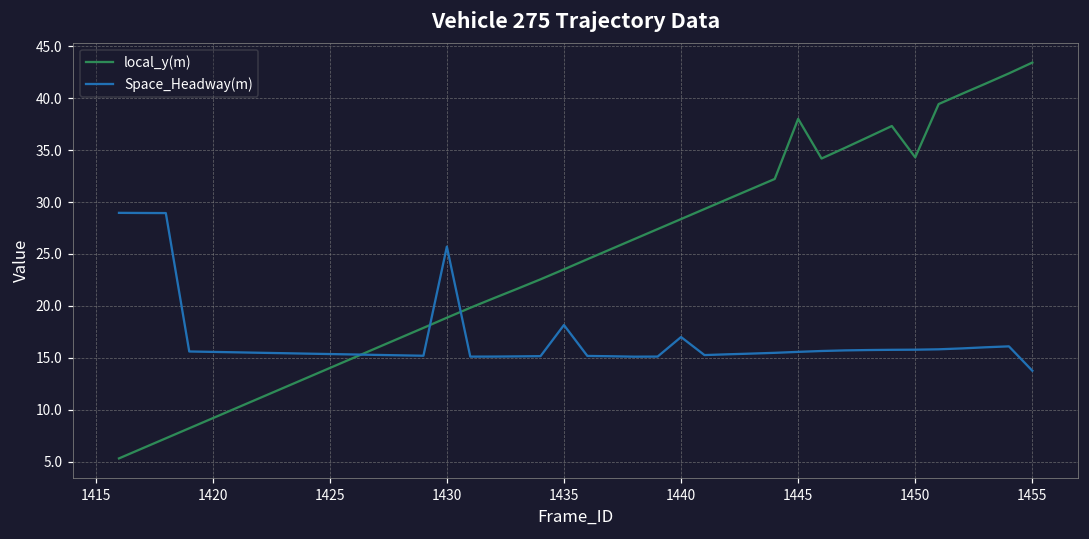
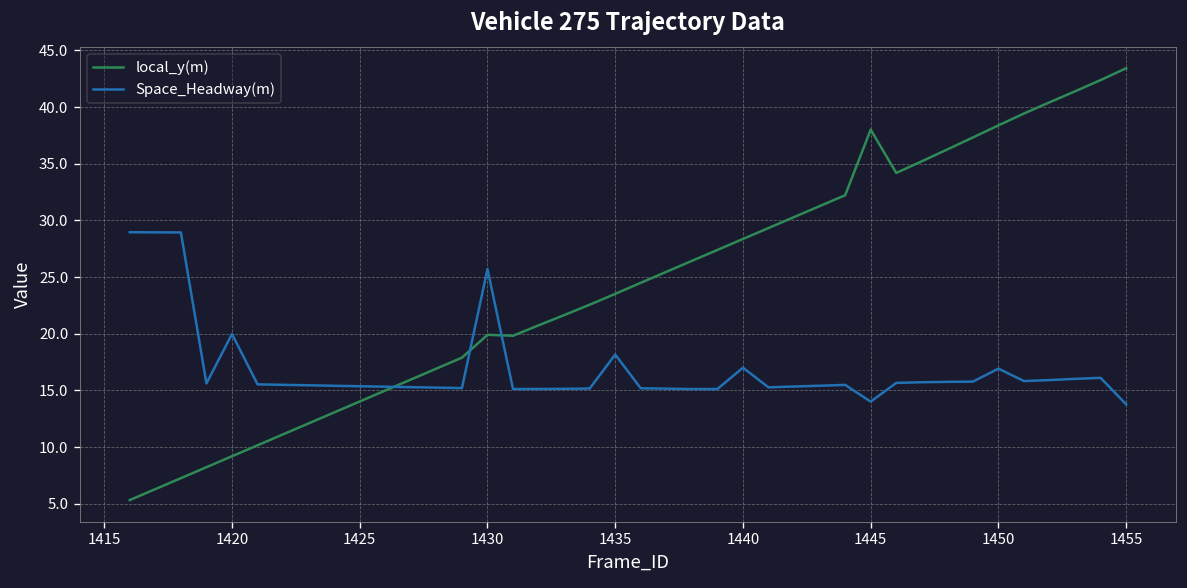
  {
    "local_y(m)": {
      "1420": 9,
      "1425": 14,
-     "1430": 19,
+     "1430": 20,
      "1435": 24,
      "1440": 28,
      "1445": 38,
-     "1450": 34,
+     "1450": 38,
      "1455": 43
    },
    "Space_Headway(m)": {
-     "1420": 16,
+     "1420": 20,
      "1425": 15,
      "1430": 26,
      "1435": 18,
      "1440": 17,
-     "1445": 16,
-     "1450": 16,
+     "1445": 14,
+     "1450": 17,
      "1455": 14
    }
  }
